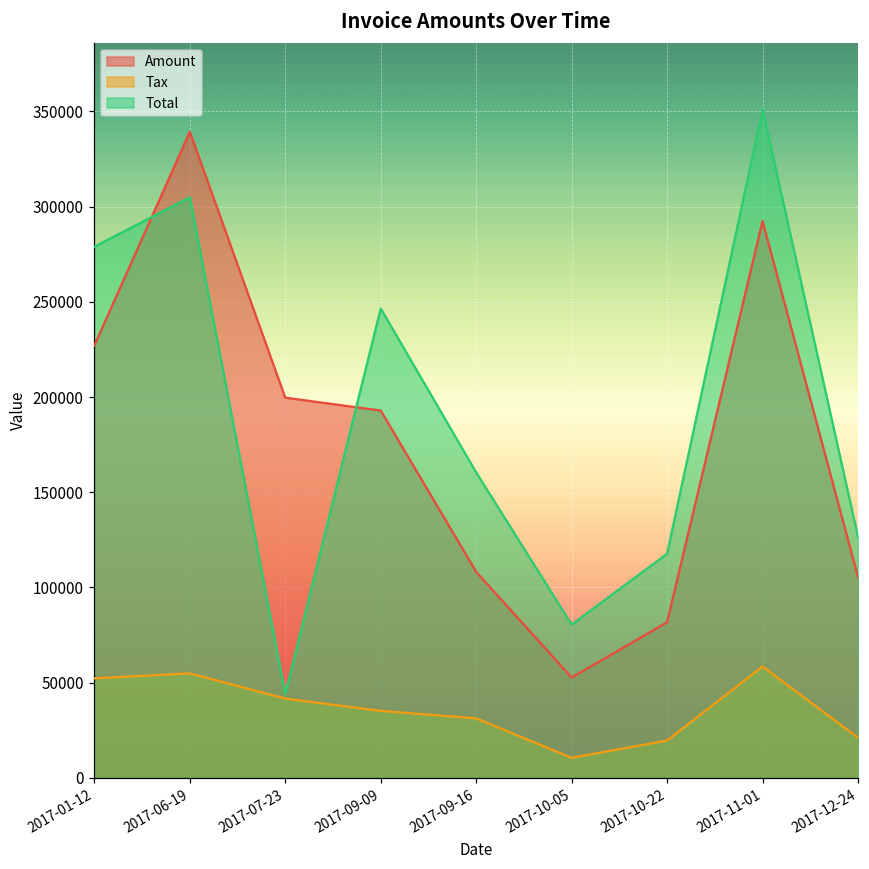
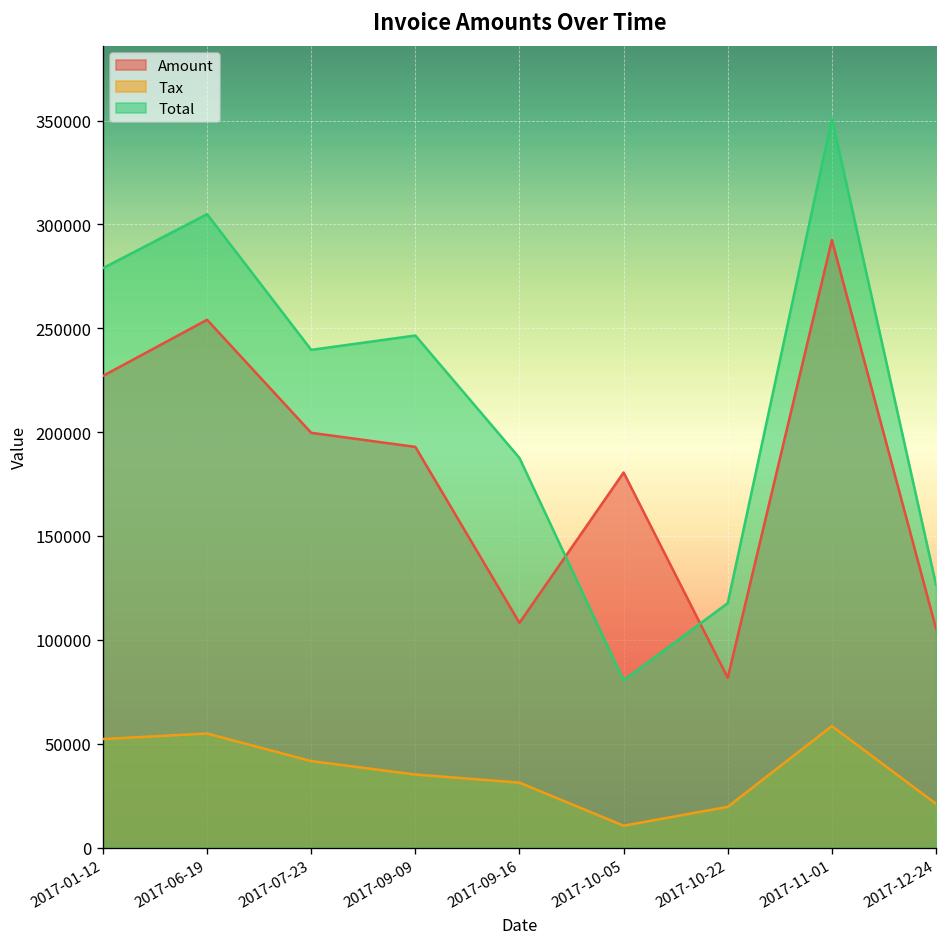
  {
    "Amount": {
      "2017-01-12": 227000,
-     "2017-06-19": 339000,
+     "2017-06-19": 254000,
      "2017-07-23": 200000,
      "2017-09-09": 193000,
      "2017-09-16": 108000,
-     "2017-10-05": 53000,
+     "2017-10-05": 181000,
      "2017-10-22": 82000,
      "2017-11-01": 292000,
      "2017-12-24": 105000
    },
    "Tax": {
      "2017-01-12": 52000,
      "2017-06-19": 55000,
      "2017-07-23": 42000,
      "2017-09-09": 35000,
      "2017-09-16": 31000,
      "2017-10-05": 11000,
      "2017-10-22": 20000,
      "2017-11-01": 58000,
      "2017-12-24": 21000
    },
    "Total": {
      "2017-01-12": 279000,
      "2017-06-19": 305000,
-     "2017-07-23": 44000,
+     "2017-07-23": 240000,
      "2017-09-09": 247000,
-     "2017-09-16": 160000,
+     "2017-09-16": 188000,
      "2017-10-05": 80000,
      "2017-10-22": 118000,
      "2017-11-01": 351000,
      "2017-12-24": 127000
    }
  }
